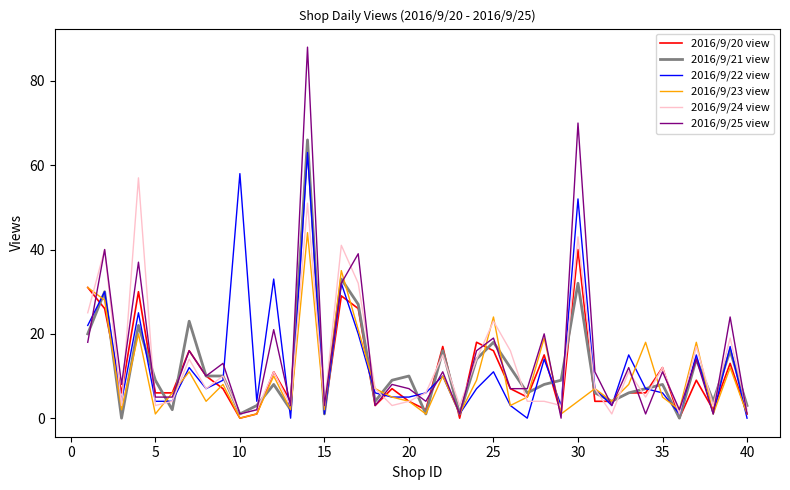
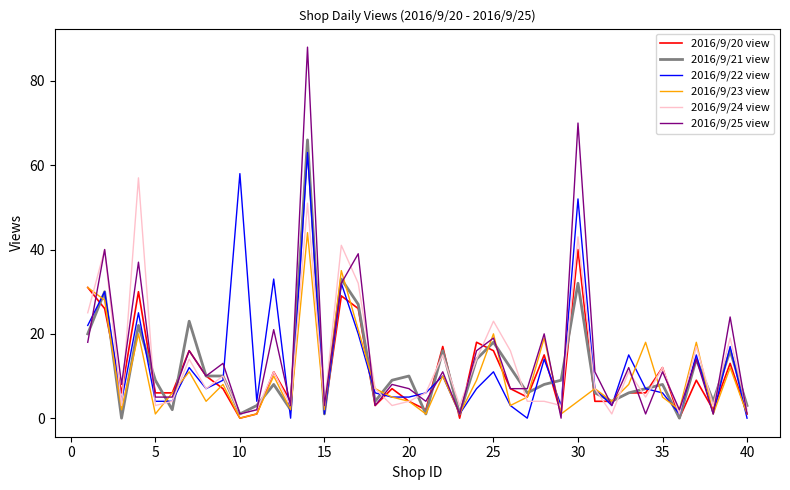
  {
    "2016/9/20 view": {
      "5": 6,
      "25": 16,
      "30": 40
    },
    "2016/9/21 view": {
      "5": 9,
      "20": 10,
      "25": 18,
      "30": 32,
      "35": 8,
      "40": 3
    },
    "2016/9/22 view": {
      "5": 4,
      "10": 58,
      "20": 5,
      "25": 11,
      "30": 52,
      "35": 6,
      "40": 0
    },
    "2016/9/23 view": {
      "5": 1,
      "15": 2,
-     "25": 24,
+     "25": 20,
      "30": 4,
      "35": 5
    },
    "2016/9/24 view": {
      "5": 3,
      "25": 23,
      "30": 43,
      "40": 2
    },
    "2016/9/25 view": {
      "5": 5,
      "20": 7,
      "25": 19,
      "30": 70,
      "35": 11
    }
  }
